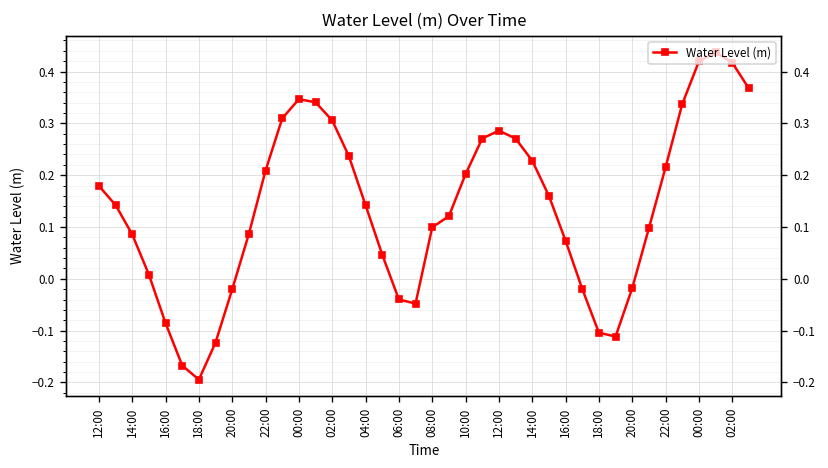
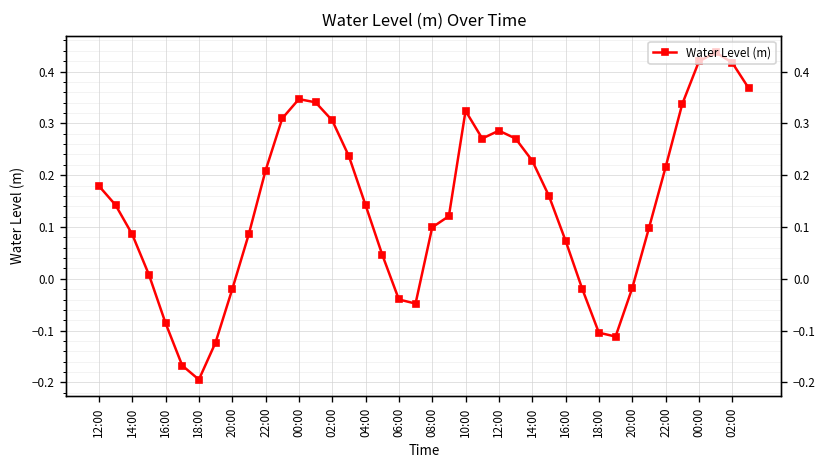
  {
    "04:00": 0.14,
    "06:00": -0.04,
    "08:00": 0.10,
-   "10:00": 0.20
+   "10:00": 0.32
  }
